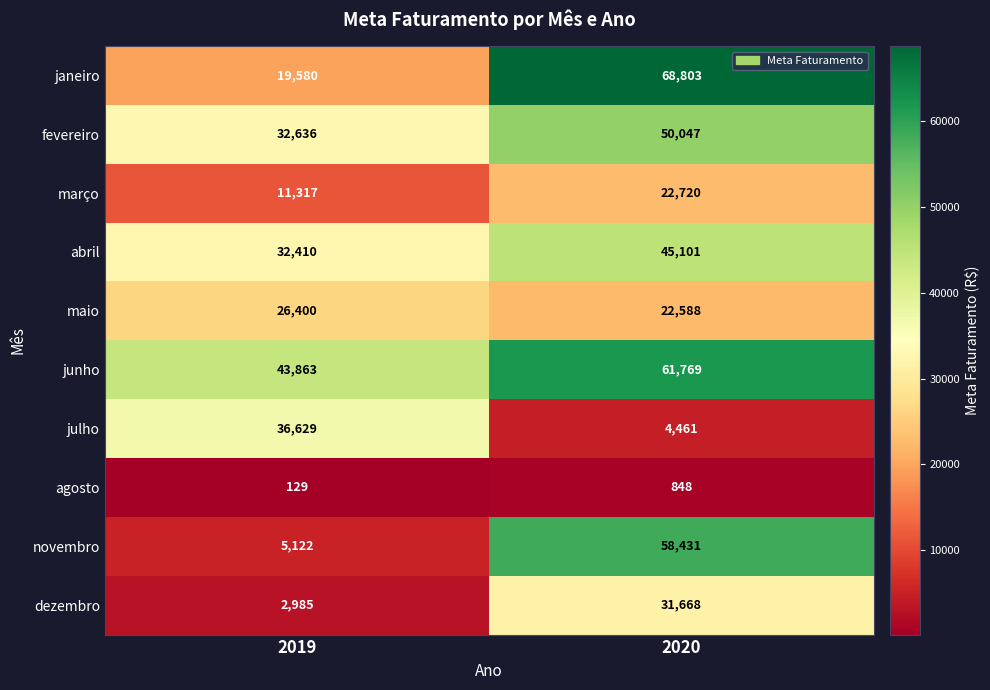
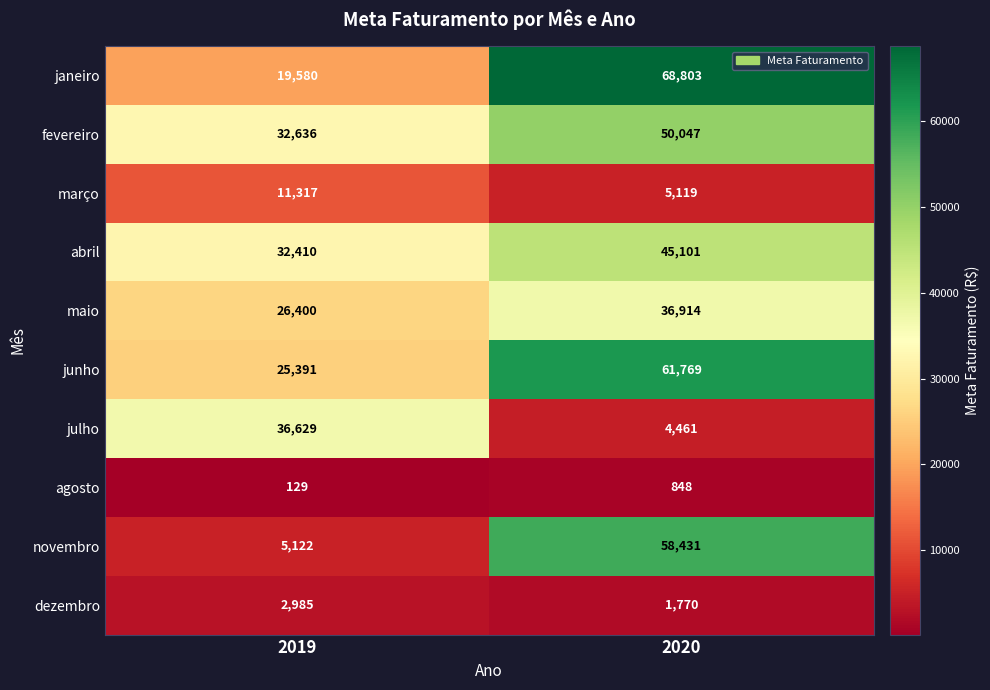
  {
    "janeiro": {
      "2019": "19,580",
      "2020": "68,803"
    },
    "fevereiro": {
      "2019": "32,636",
      "2020": "50,047"
    },
    "março": {
      "2019": "11,317",
-     "2020": "22,720"
+     "2020": "5,119"
    },
    "abril": {
      "2019": "32,410",
      "2020": "45,101"
    },
    "maio": {
      "2019": "26,400",
-     "2020": "22,588"
+     "2020": "36,914"
    },
    "junho": {
-     "2019": "43,863",
+     "2019": "25,391",
      "2020": "61,769"
    },
    "julho": {
      "2019": "36,629",
      "2020": "4,461"
    },
    "agosto": {
      "2019": "129",
      "2020": "848"
    },
    "novembro": {
      "2019": "5,122",
      "2020": "58,431"
    },
    "dezembro": {
      "2019": "2,985",
-     "2020": "31,668"
+     "2020": "1,770"
    }
  }
